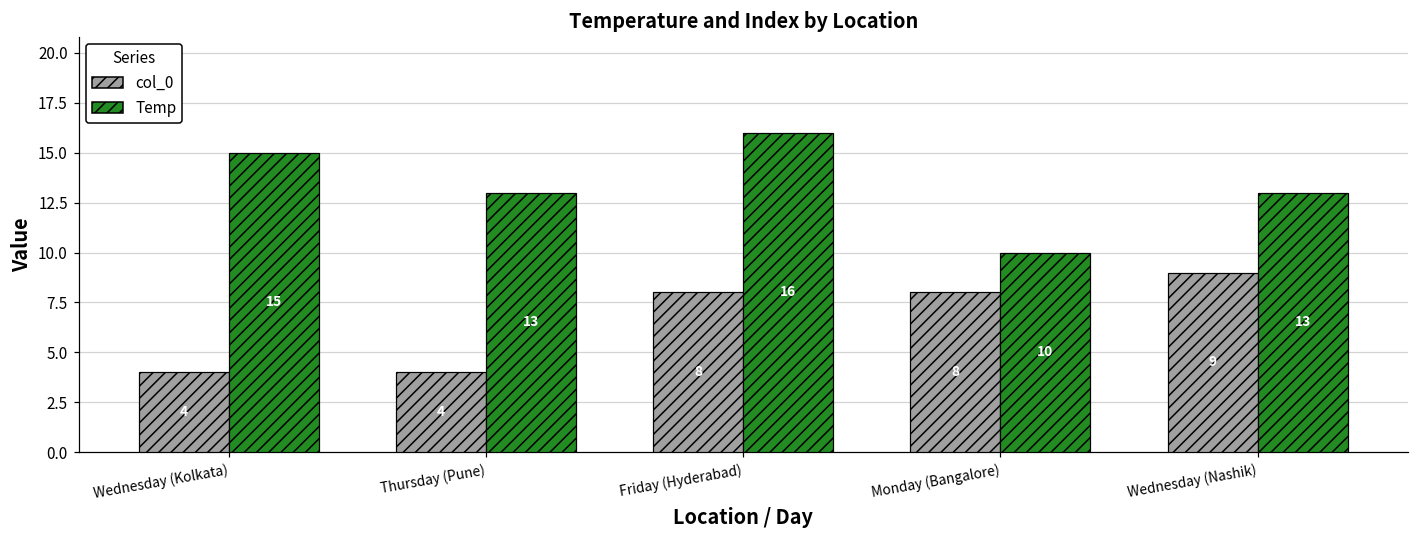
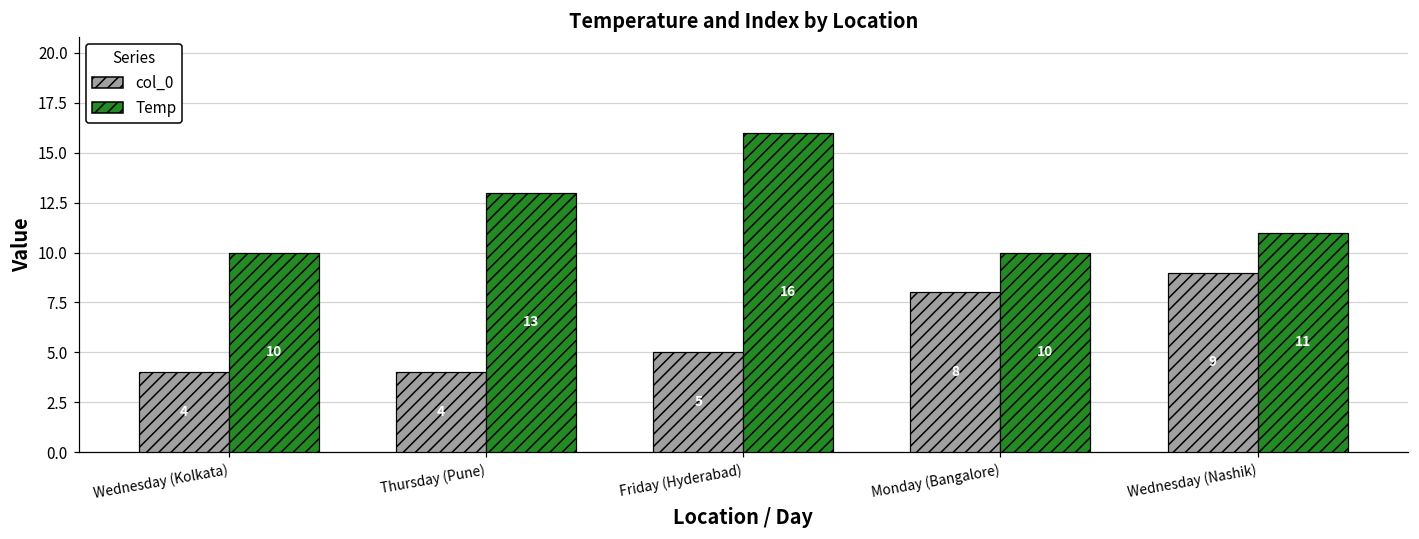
  {
    "col_0": {
      "Wednesday (Kolkata)": 4,
      "Thursday (Pune)": 4,
-     "Friday (Hyderabad)": 8,
+     "Friday (Hyderabad)": 5,
      "Monday (Bangalore)": 8,
      "Wednesday (Nashik)": 9
    },
    "Temp": {
-     "Wednesday (Kolkata)": 15,
+     "Wednesday (Kolkata)": 10,
      "Thursday (Pune)": 13,
      "Friday (Hyderabad)": 16,
      "Monday (Bangalore)": 10,
-     "Wednesday (Nashik)": 13
+     "Wednesday (Nashik)": 11
    }
  }
